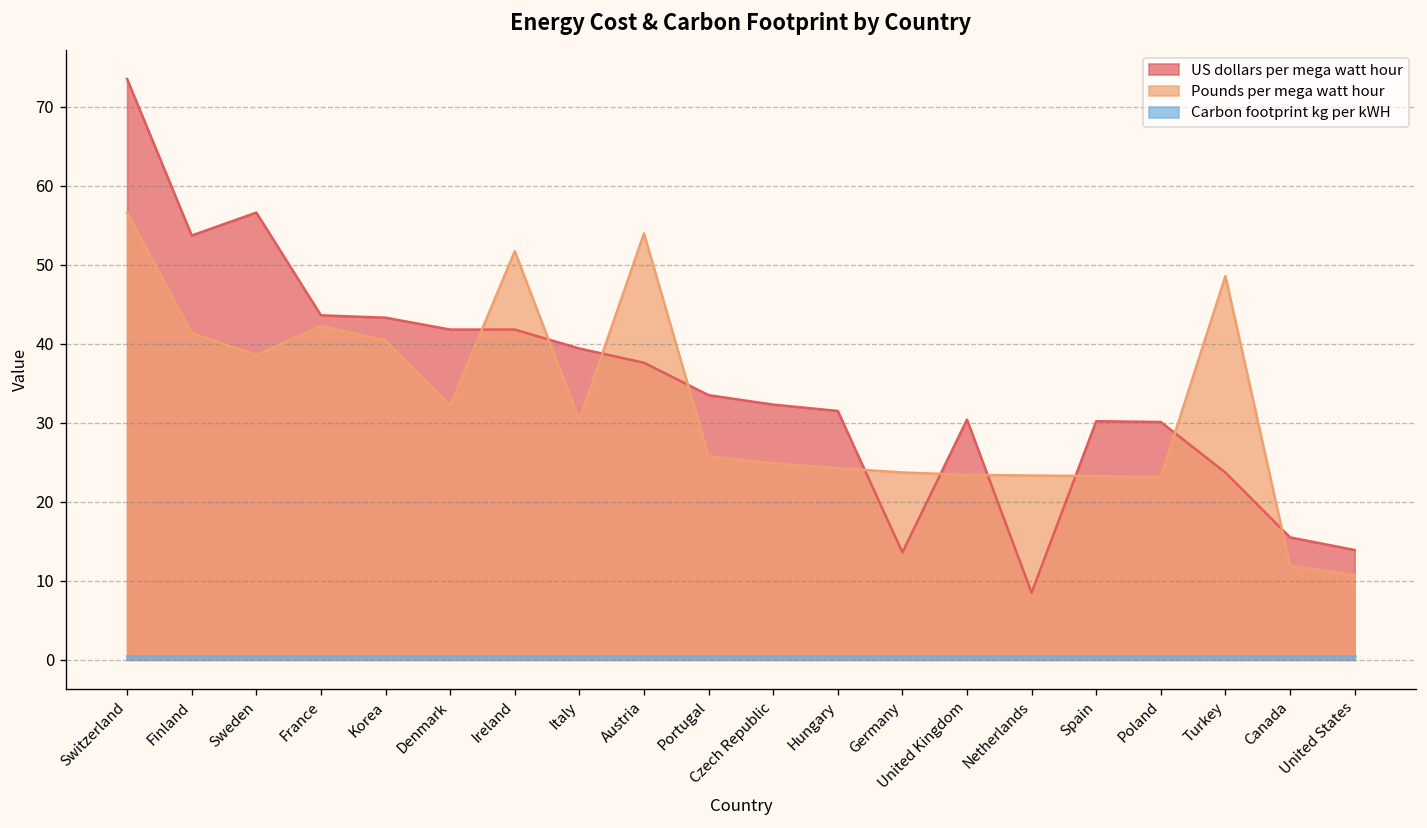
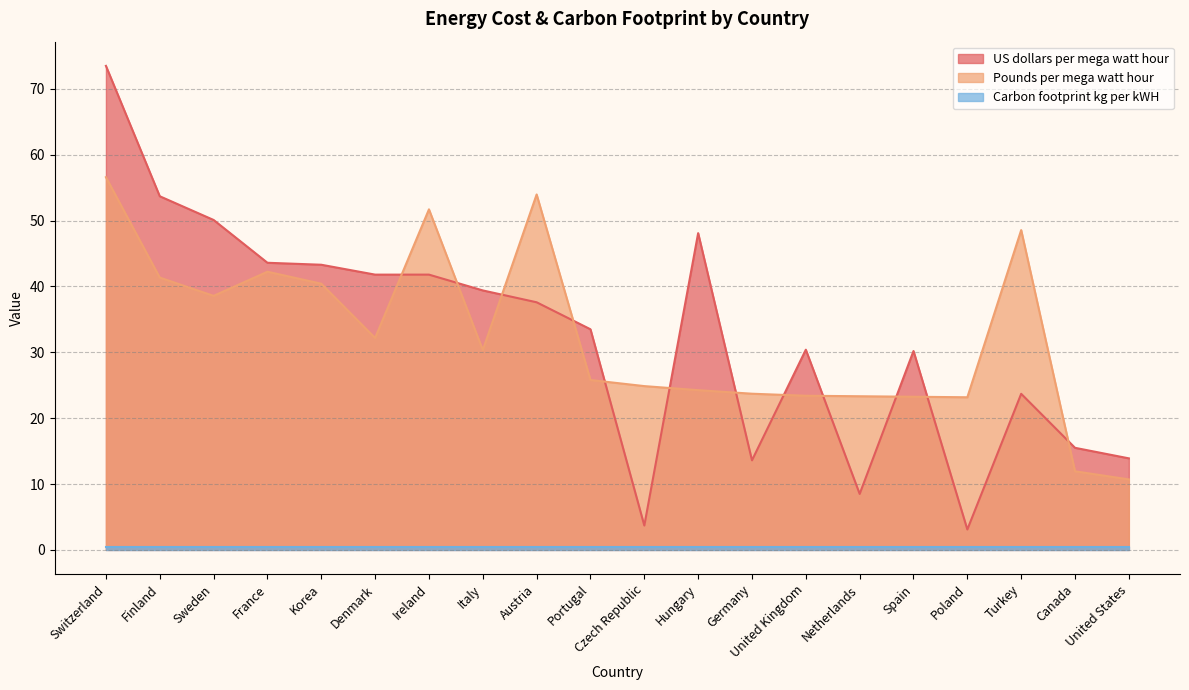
  {
    "US dollars per mega watt hour": {
      "Switzerland": 74,
      "Finland": 54,
-     "Sweden": 57,
+     "Sweden": 50,
      "France": 44,
      "Korea": 43,
      "Denmark": 42,
      "Ireland": 42,
      "Italy": 39,
      "Austria": 38,
      "Portugal": 34,
-     "Czech Republic": 32,
-     "Hungary": 32,
+     "Czech Republic": 4,
+     "Hungary": 48,
      "Germany": 14,
      "United Kingdom": 30,
      "Netherlands": 9,
      "Spain": 30,
-     "Poland": 30,
+     "Poland": 3,
      "Turkey": 24,
      "Canada": 16,
      "United States": 14
    },
    "Pounds per mega watt hour": {
      "Switzerland": 57,
      "Finland": 41,
      "Sweden": 39,
      "France": 42,
      "Korea": 40,
      "Denmark": 32,
      "Ireland": 52,
      "Italy": 30,
      "Austria": 54,
      "Portugal": 26,
      "Czech Republic": 25,
      "Hungary": 24,
      "Germany": 24,
      "United Kingdom": 23,
      "Netherlands": 23,
      "Spain": 23,
      "Poland": 23,
      "Turkey": 49,
      "Canada": 12,
      "United States": 11
    },
    "Carbon footprint kg per kWH": {
      "Switzerland": 0,
      "Finland": 0,
      "Sweden": 0,
      "France": 0,
      "Korea": 0,
      "Denmark": 0,
      "Ireland": 0,
      "Italy": 0,
      "Austria": 0,
      "Portugal": 0,
      "Czech Republic": 0,
      "Hungary": 0,
      "Germany": 0,
      "United Kingdom": 0,
      "Netherlands": 0,
      "Spain": 0,
      "Poland": 0,
      "Turkey": 0,
      "Canada": 0,
      "United States": 0
    }
  }
